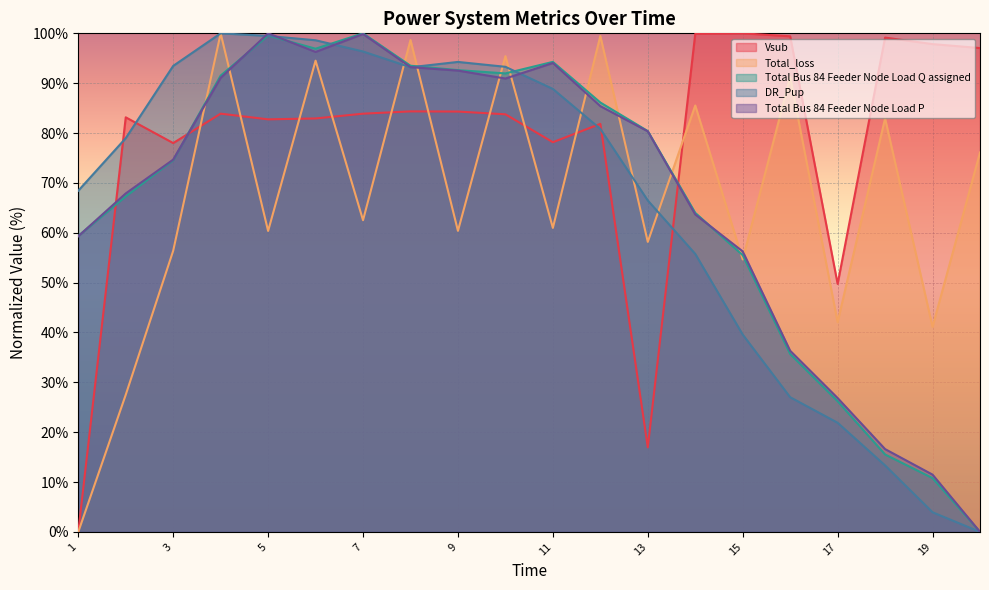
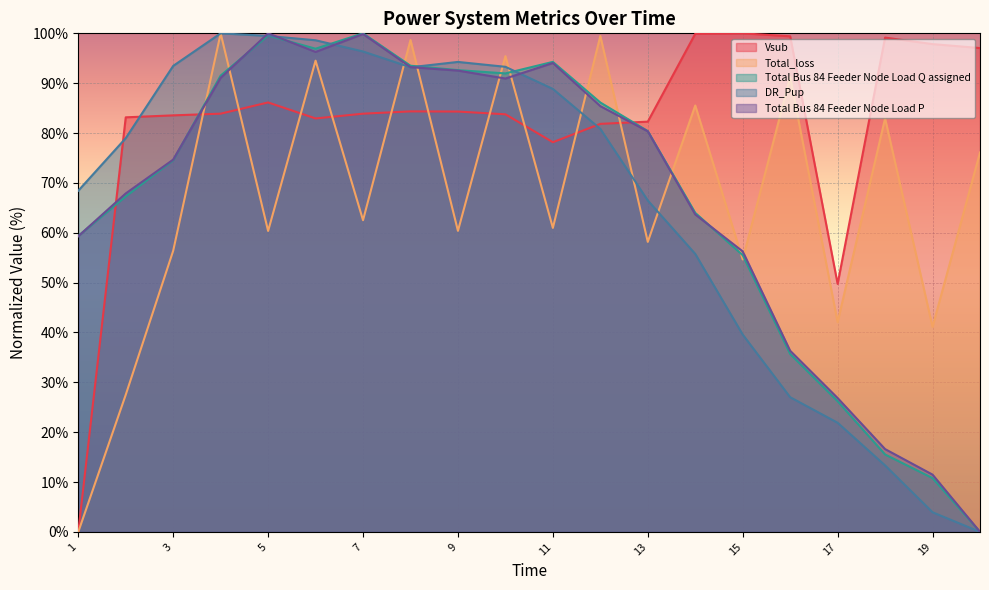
  {
    "Vsub": {
-     "3": "78%",
-     "5": "83%",
+     "3": "84%",
+     "5": "86%",
      "7": "84%",
      "9": "84%",
      "11": "78%",
-     "13": "17%",
+     "13": "82%",
      "15": "100%",
      "17": "50%"
    },
    "Total_loss": {
      "3": "56%",
      "5": "60%",
      "7": "63%",
      "9": "60%",
      "11": "61%",
      "13": "58%",
      "15": "55%",
      "17": "42%",
      "19": "41%"
    }
  }
